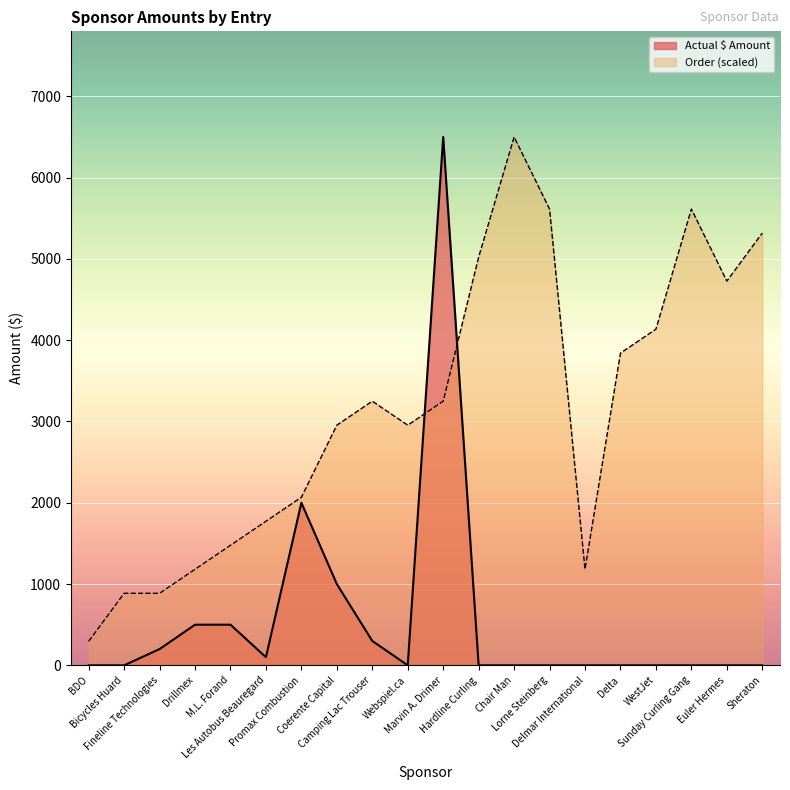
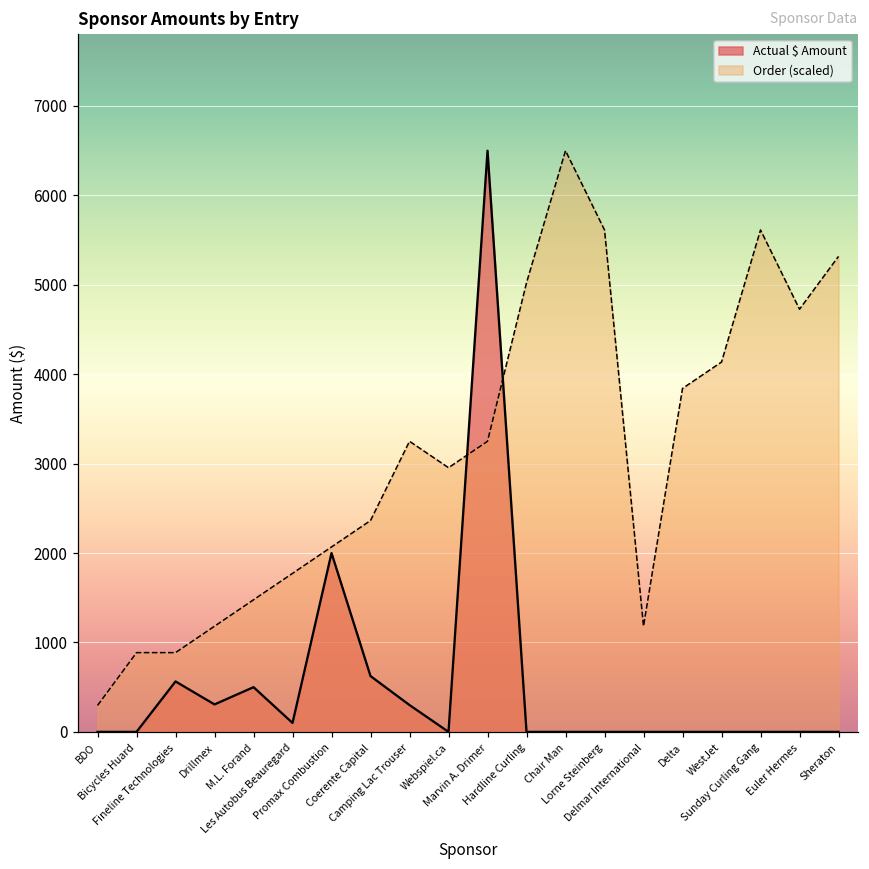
  {
    "Actual $ Amount": {
      "BDO": 0,
      "Bicycles Huard": 0,
-     "Fineline Technologies": 200,
-     "Drillmex": 500,
+     "Fineline Technologies": 600,
+     "Drillmex": 300,
      "M.L. Forand": 500,
      "Les Autobus Beauregard": 100,
      "Promax Combustion": 2000,
-     "Coerente Capital": 1000,
+     "Coerente Capital": 600,
      "Camping Lac Trouser": 300,
      "Webspiel.ca": 0,
      "Marvin A. Drimer": 6500,
      "Hardline Curling": 0,
      "Chair Man": 0,
      "Lorne Steinberg": 0,
      "Delmar International": 0,
      "Delta": 0,
      "WestJet": 0,
      "Sunday Curling Gang": 0,
      "Euler Hermes": 0,
      "Sheraton": 0
    },
    "Order (scaled)": {
      "BDO": 300,
      "Bicycles Huard": 900,
      "Fineline Technologies": 900,
      "Drillmex": 1200,
      "M.L. Forand": 1500,
      "Les Autobus Beauregard": 1800,
      "Promax Combustion": 2100,
-     "Coerente Capital": 3000,
+     "Coerente Capital": 2400,
      "Camping Lac Trouser": 3300,
      "Webspiel.ca": 3000,
      "Marvin A. Drimer": 3300,
      "Hardline Curling": 5000,
      "Chair Man": 6500,
      "Lorne Steinberg": 5600,
      "Delmar International": 1200,
      "Delta": 3800,
      "WestJet": 4100,
      "Sunday Curling Gang": 5600,
      "Euler Hermes": 4700,
      "Sheraton": 5300
    }
  }
